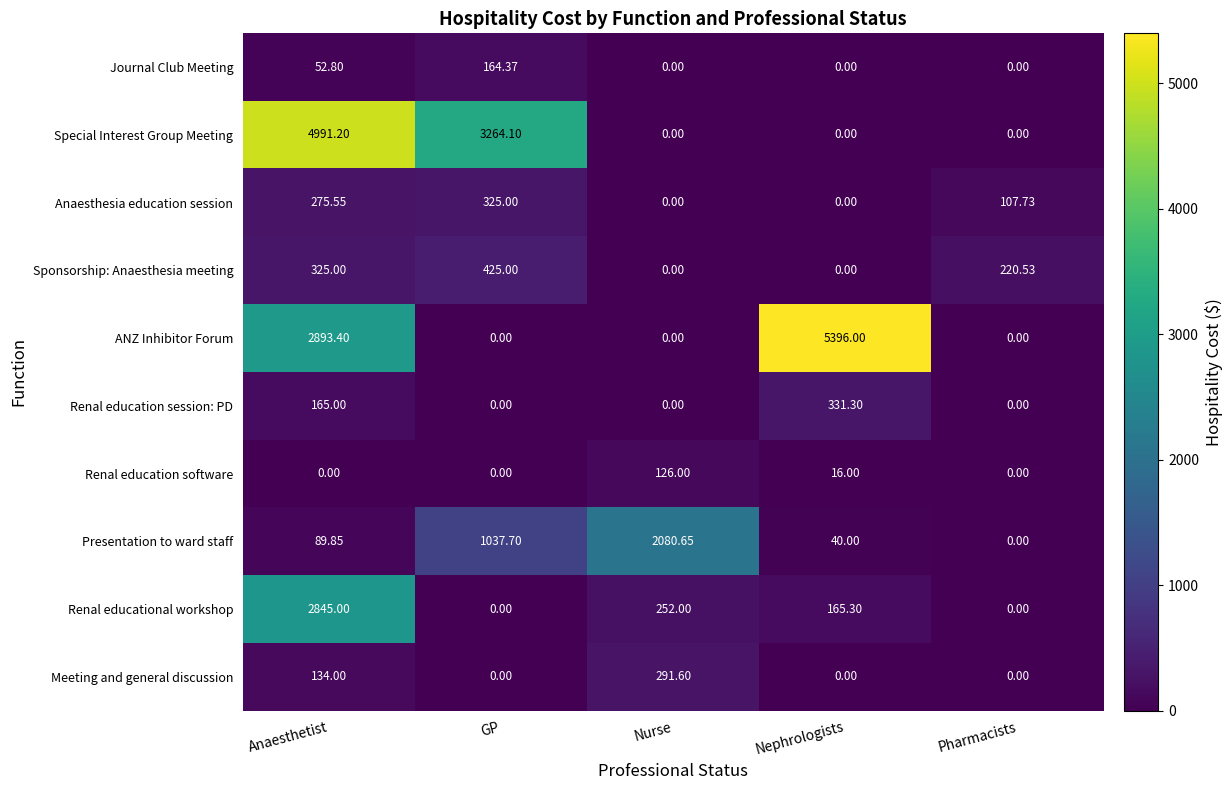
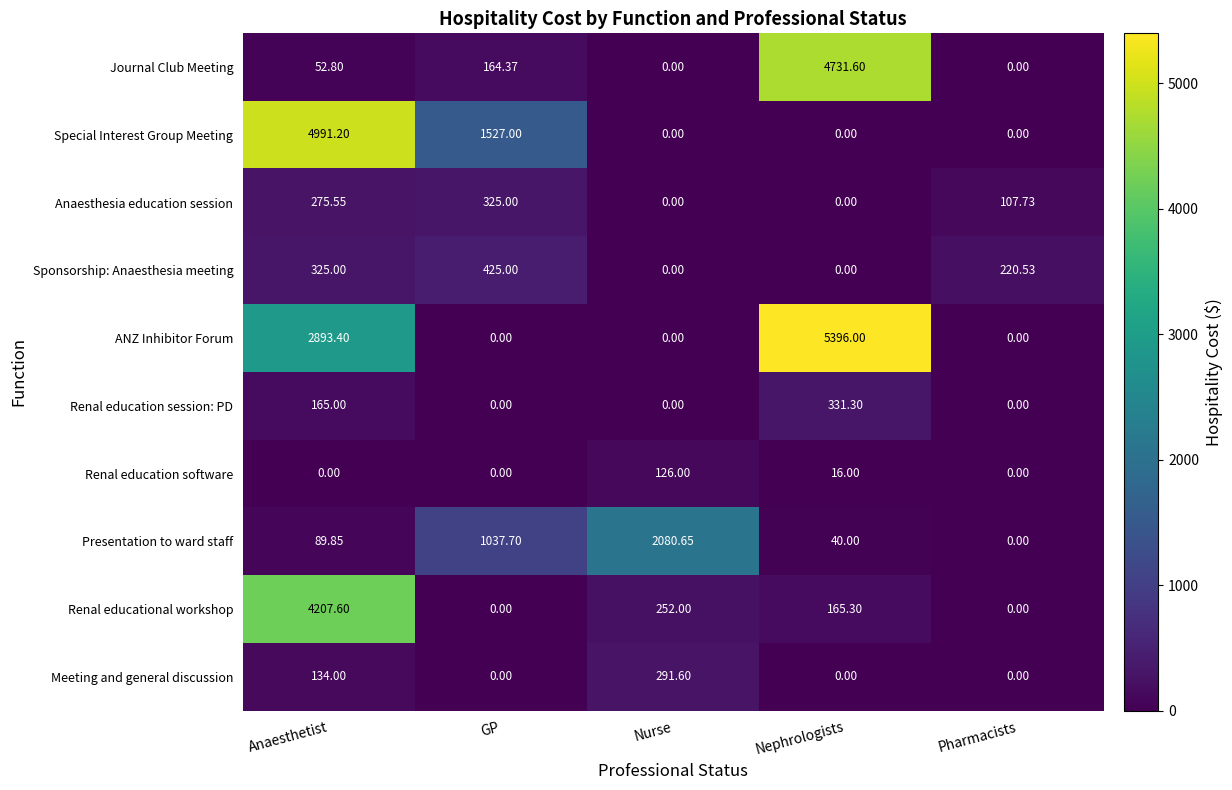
  {
    "Journal Club Meeting": {
      "Anaesthetist": 52.80,
      "GP": 164.37,
      "Nurse": 0.00,
-     "Nephrologists": 0.00,
+     "Nephrologists": 4731.60,
      "Pharmacists": 0.00
    },
    "Special Interest Group Meeting": {
      "Anaesthetist": 4991.20,
-     "GP": 3264.10,
+     "GP": 1527.00,
      "Nurse": 0.00,
      "Nephrologists": 0.00,
      "Pharmacists": 0.00
    },
    "Anaesthesia education session": {
      "Anaesthetist": 275.55,
      "GP": 325.00,
      "Nurse": 0.00,
      "Nephrologists": 0.00,
      "Pharmacists": 107.73
    },
    "Sponsorship: Anaesthesia meeting": {
      "Anaesthetist": 325.00,
      "GP": 425.00,
      "Nurse": 0.00,
      "Nephrologists": 0.00,
      "Pharmacists": 220.53
    },
    "ANZ Inhibitor Forum": {
      "Anaesthetist": 2893.40,
      "GP": 0.00,
      "Nurse": 0.00,
      "Nephrologists": 5396.00,
      "Pharmacists": 0.00
    },
    "Renal education session: PD": {
      "Anaesthetist": 165.00,
      "GP": 0.00,
      "Nurse": 0.00,
      "Nephrologists": 331.30,
      "Pharmacists": 0.00
    },
    "Renal education software": {
      "Anaesthetist": 0.00,
      "GP": 0.00,
      "Nurse": 126.00,
      "Nephrologists": 16.00,
      "Pharmacists": 0.00
    },
    "Presentation to ward staff": {
      "Anaesthetist": 89.85,
      "GP": 1037.70,
      "Nurse": 2080.65,
      "Nephrologists": 40.00,
      "Pharmacists": 0.00
    },
    "Renal educational workshop": {
-     "Anaesthetist": 2845.00,
+     "Anaesthetist": 4207.60,
      "GP": 0.00,
      "Nurse": 252.00,
      "Nephrologists": 165.30,
      "Pharmacists": 0.00
    },
    "Meeting and general discussion": {
      "Anaesthetist": 134.00,
      "GP": 0.00,
      "Nurse": 291.60,
      "Nephrologists": 0.00,
      "Pharmacists": 0.00
    }
  }
